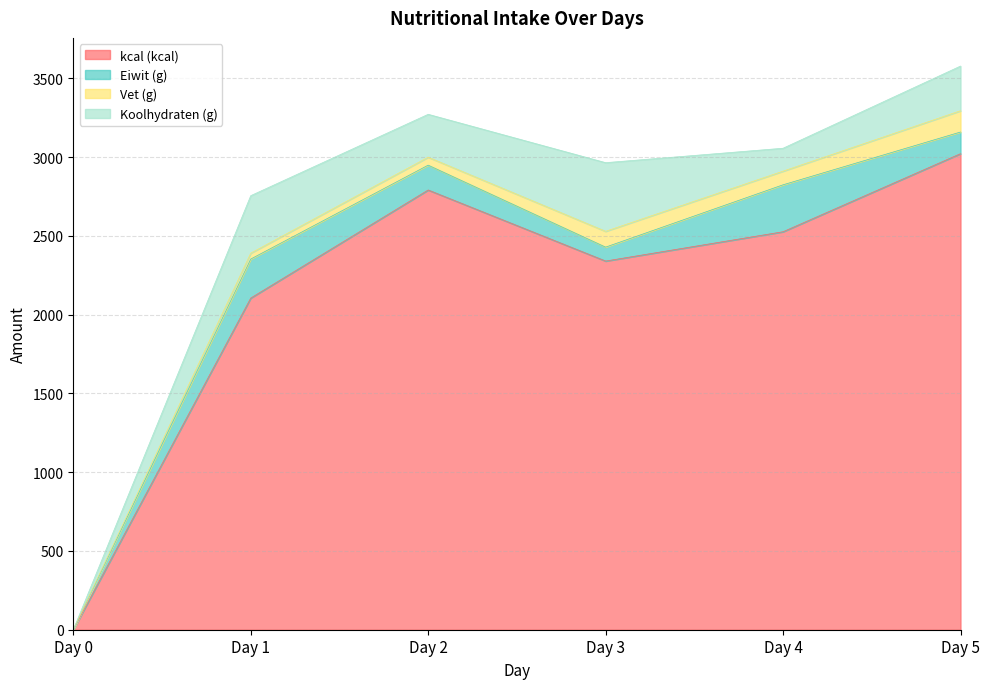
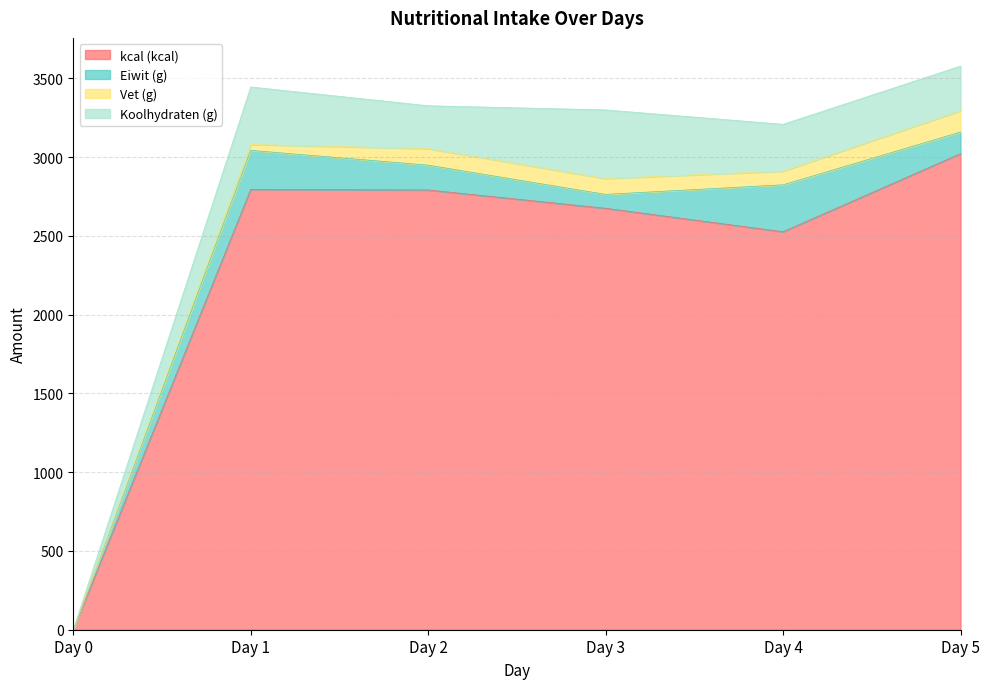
  {
    "kcal (kcal)": {
-     "Day 1": 2110,
+     "Day 1": 2800,
      "Day 2": 2790,
-     "Day 3": 2340,
+     "Day 3": 2680,
      "Day 4": 2530,
      "Day 5": 3020
    },
    "Eiwit (g)": {
      "Day 1": 250,
      "Day 2": 160,
      "Day 3": 90,
      "Day 4": 300,
      "Day 5": 140
    },
    "Vet (g)": {
      "Day 1": 40,
-     "Day 2": 50,
+     "Day 2": 100,
      "Day 3": 100,
      "Day 4": 90,
      "Day 5": 140
    },
    "Koolhydraten (g)": {
      "Day 1": 370,
      "Day 2": 270,
      "Day 3": 440,
-     "Day 4": 150,
+     "Day 4": 300,
      "Day 5": 280
    }
  }
